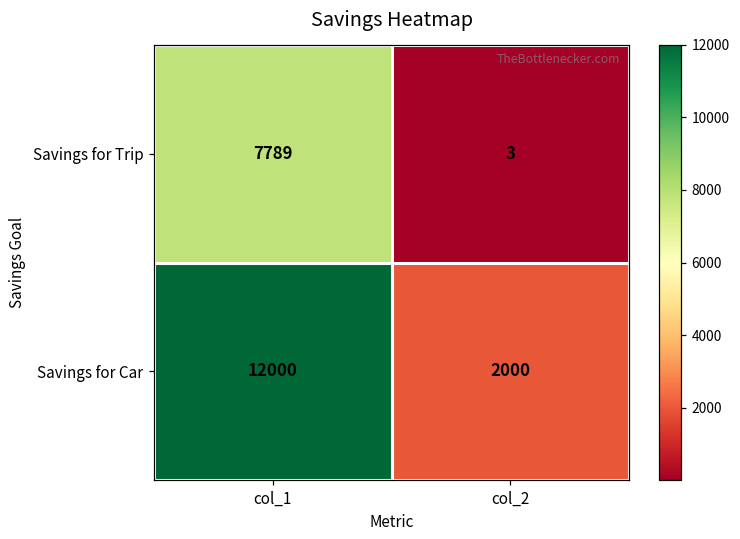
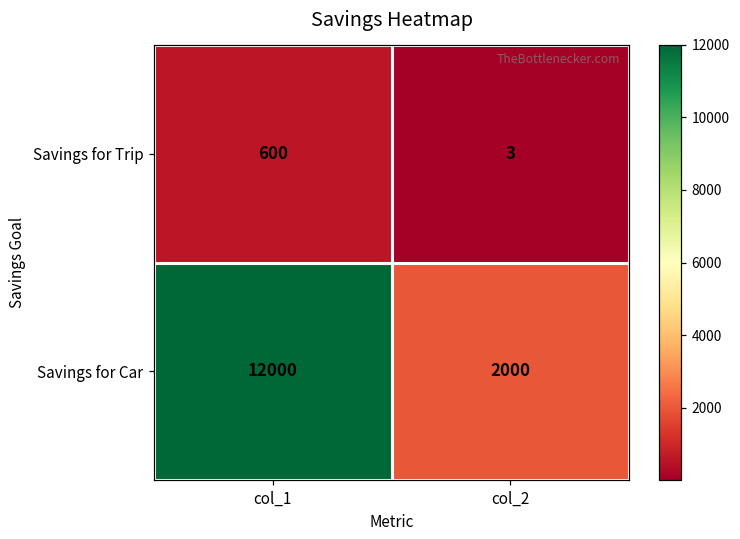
  {
    "Savings for Trip": {
-     "col_1": 7789
+     "col_1": 600
    },
    "Savings for Car": {
      "col_1": 12000,
      "col_2": 2000
    }
  }
